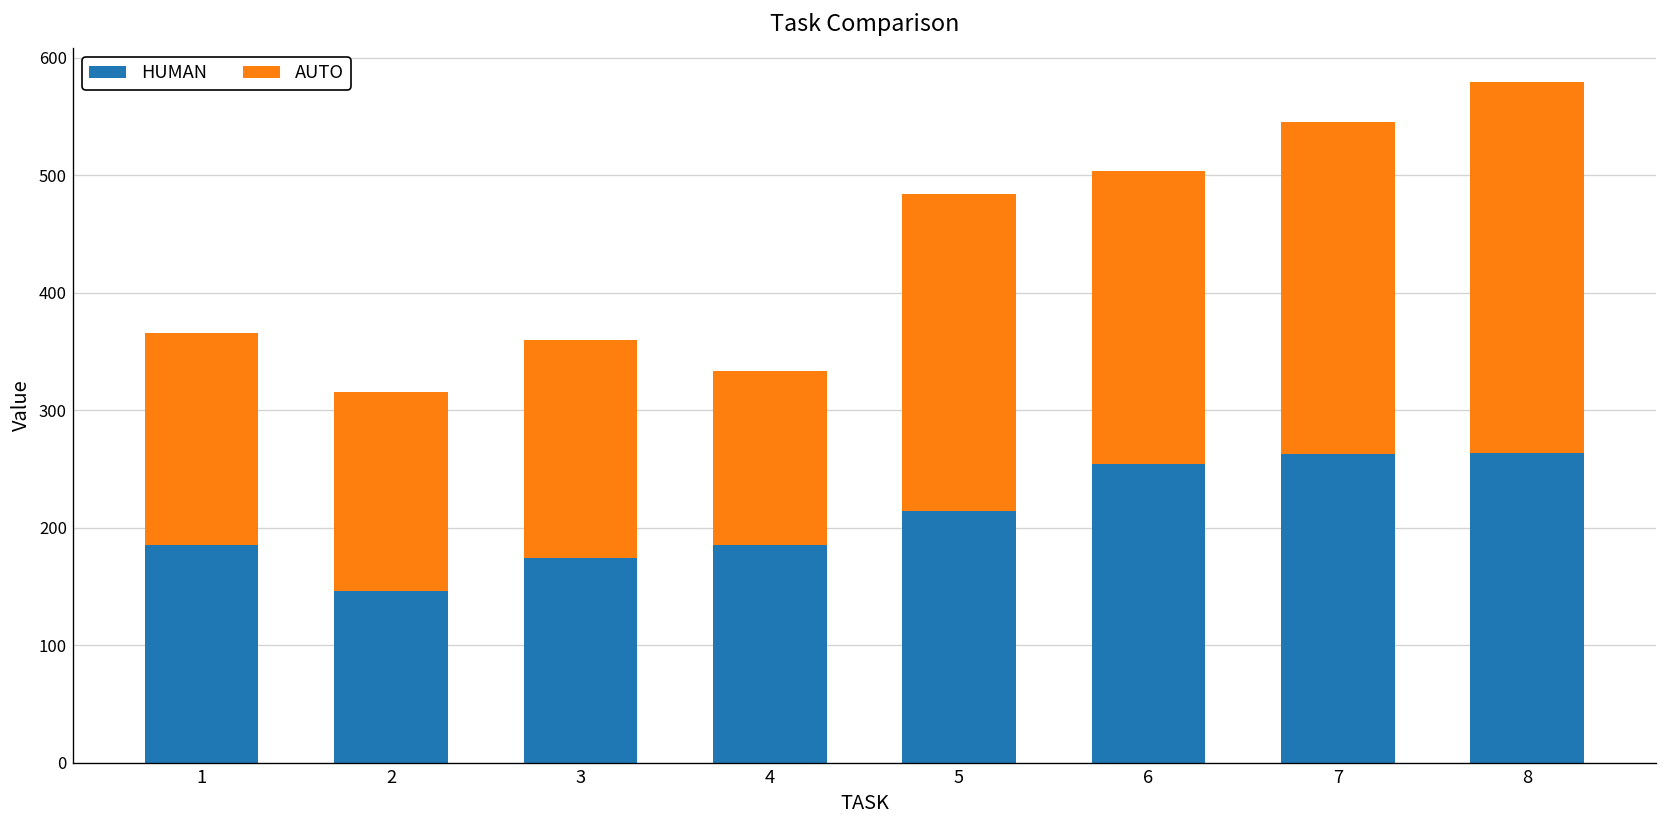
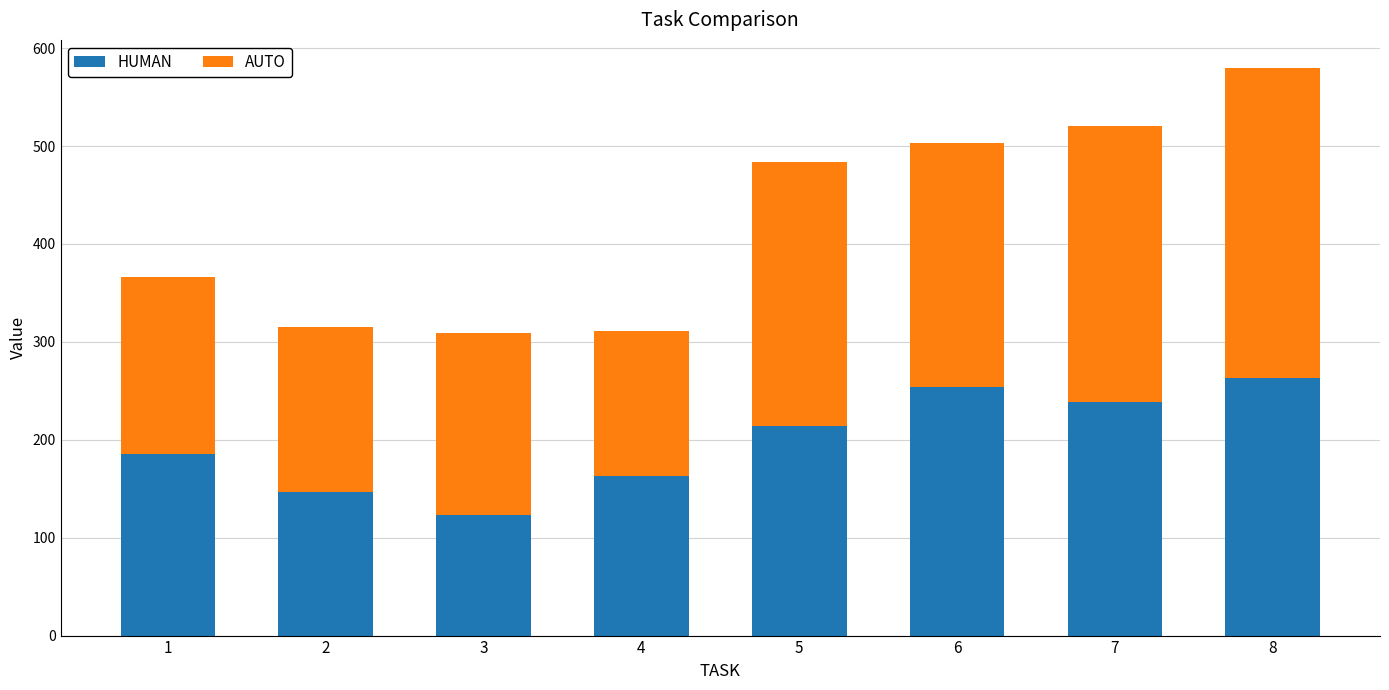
  {
    "HUMAN": {
      "1": 190,
      "2": 150,
-     "3": 170,
-     "4": 180,
+     "3": 120,
+     "4": 160,
      "5": 210,
      "6": 250,
-     "7": 260,
+     "7": 240,
      "8": 260
    },
    "AUTO": {
      "1": 180,
      "2": 170,
      "3": 190,
      "4": 150,
      "5": 270,
      "6": 250,
      "7": 280,
      "8": 320
    }
  }
